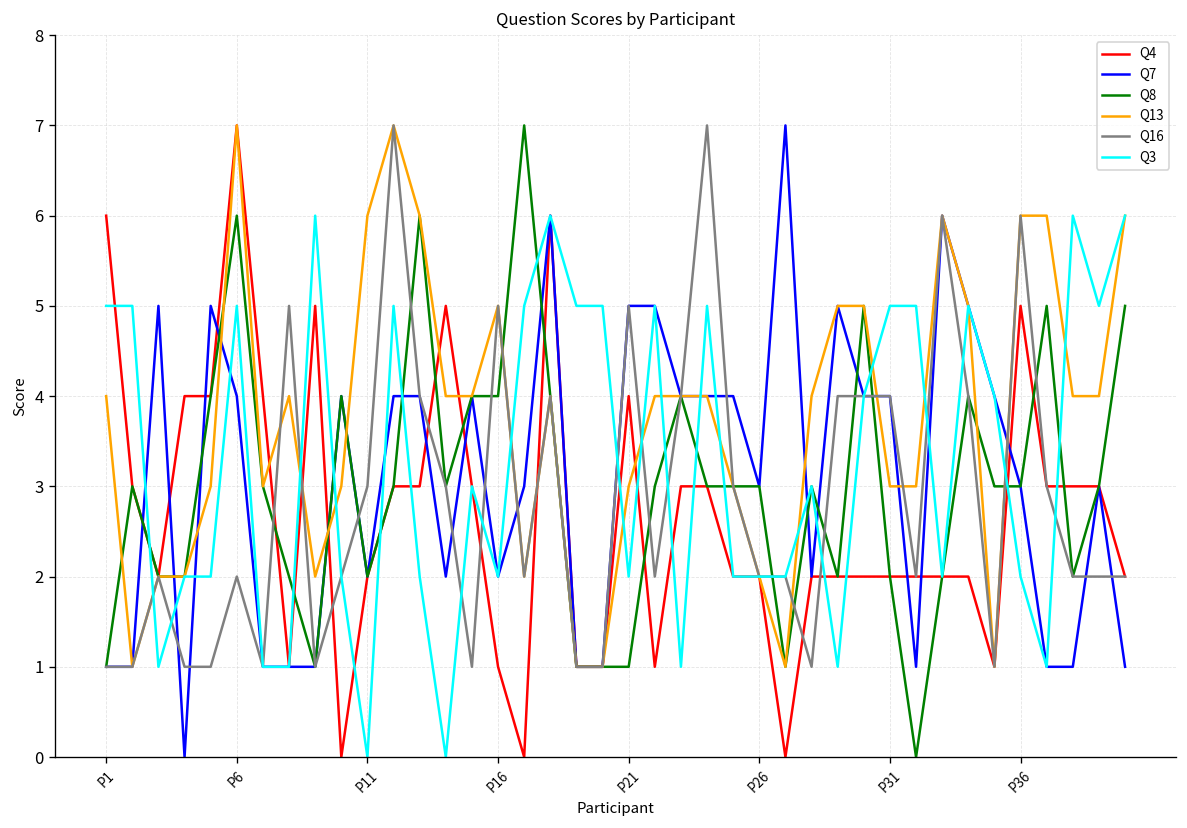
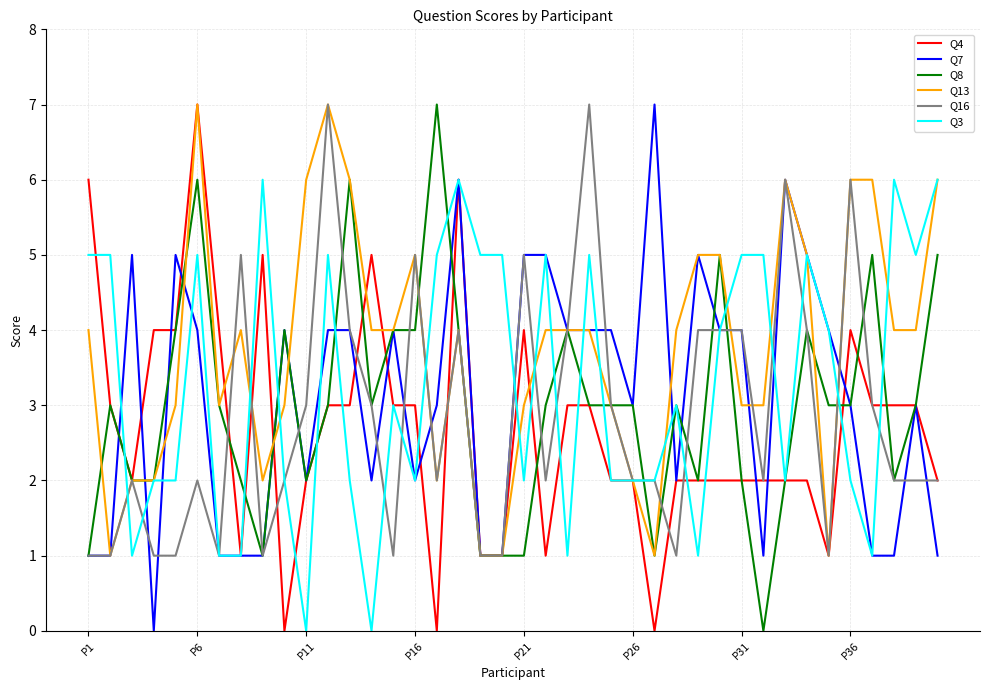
  {
    "Q4": {
      "P1": 6,
-     "P16": 1,
+     "P16": 3,
      "P21": 4,
-     "P36": 5
+     "P36": 4
    },
    "Q7": {
      "P6": 4
    },
    "Q8": {
      "P6": 6,
      "P16": 4,
      "P21": 1
    },
    "Q13": {
      "P1": 4,
      "P11": 6,
      "P21": 3,
      "P31": 3
    },
    "Q16": {
      "P6": 2,
      "P11": 3
    },
    "Q3": {
      "P1": 5,
      "P6": 5,
      "P11": 0,
      "P21": 2,
      "P31": 5,
      "P36": 2
    }
  }
